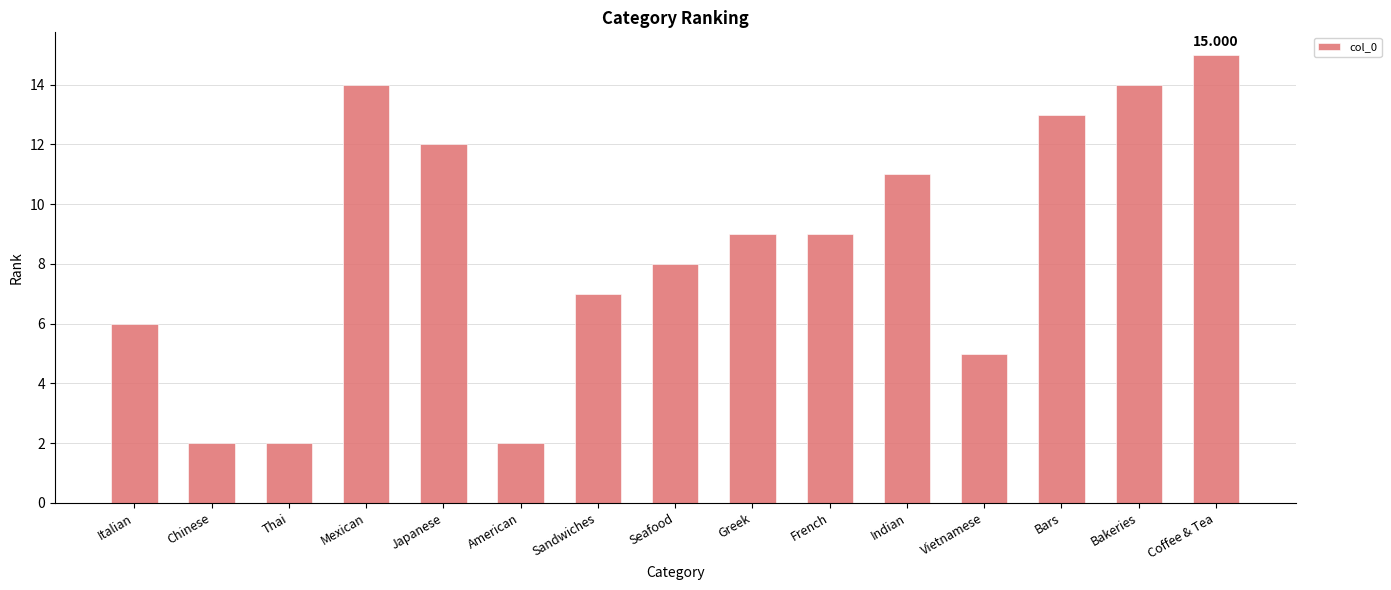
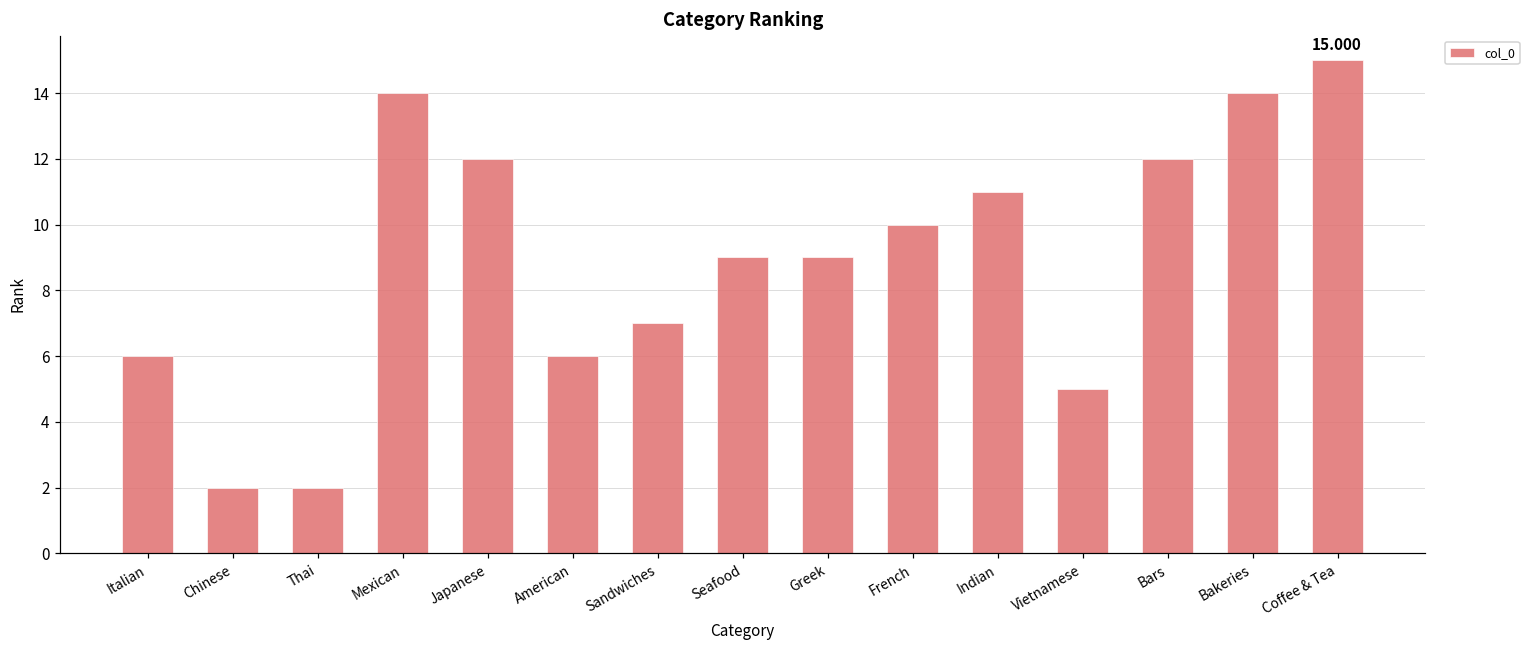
  {
    "Italian": 6,
    "Chinese": 2,
    "Thai": 2,
    "Mexican": 14,
    "Japanese": 12,
-   "American": 2,
+   "American": 6,
    "Sandwiches": 7,
-   "Seafood": 8,
+   "Seafood": 9,
    "Greek": 9,
-   "French": 9,
+   "French": 10,
    "Indian": 11,
    "Vietnamese": 5,
-   "Bars": 13,
+   "Bars": 12,
    "Bakeries": 14
  }
